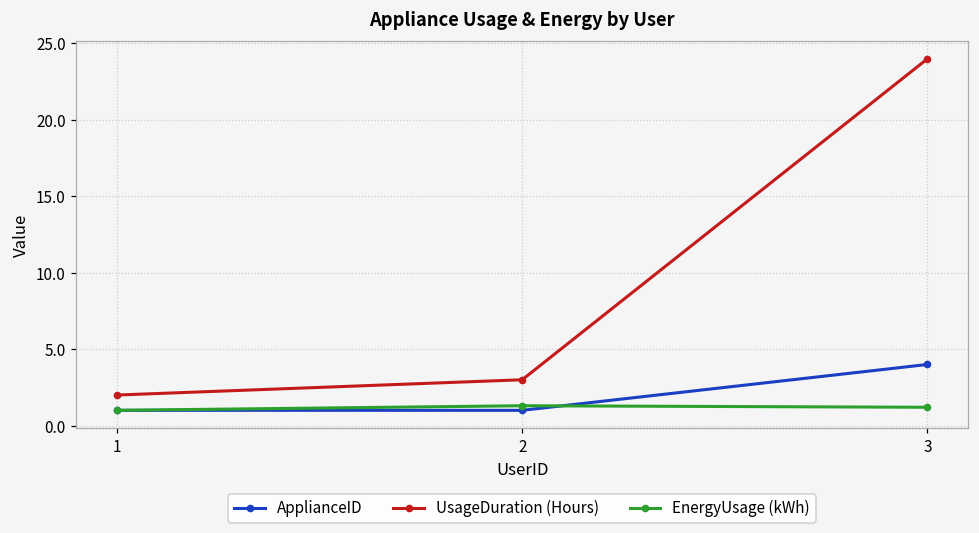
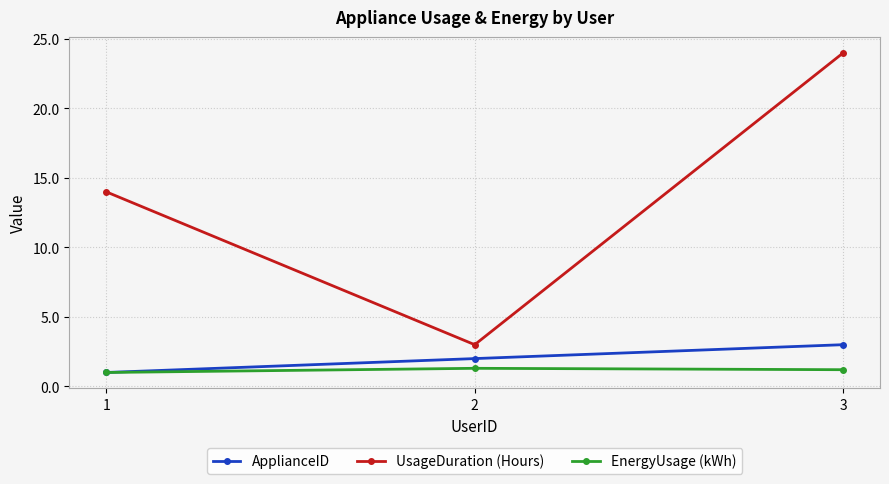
  {
    "ApplianceID": {
-     "2": 1,
-     "3": 4
+     "2": 2,
+     "3": 3
    },
    "UsageDuration (Hours)": {
-     "1": 2,
+     "1": 14,
      "2": 3,
      "3": 24
    },
    "EnergyUsage (kWh)": {
      "2": 1.3,
      "3": 1.2
    }
  }
